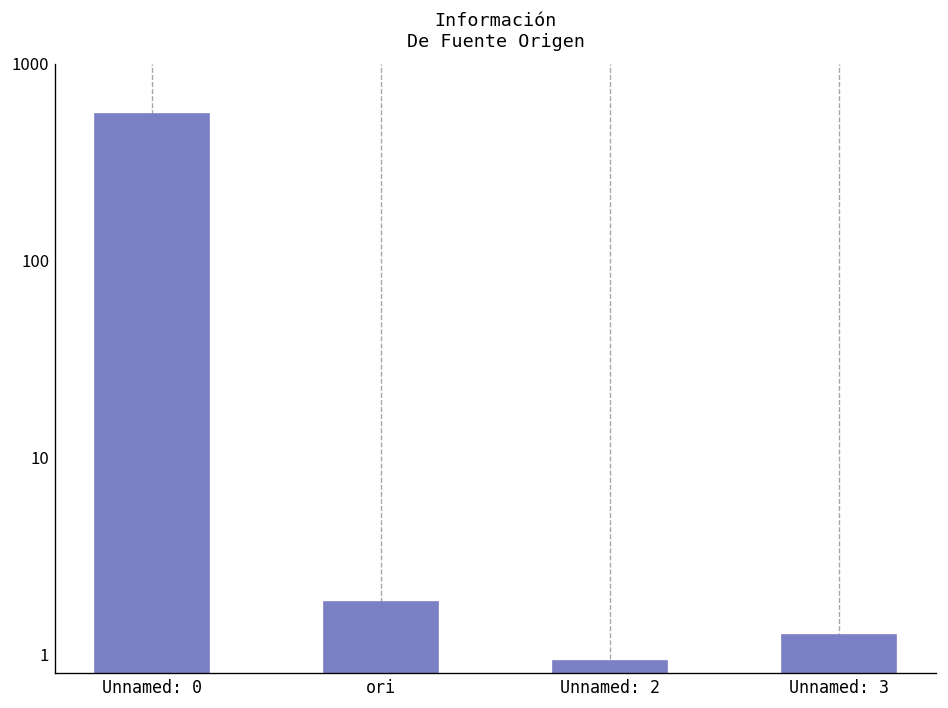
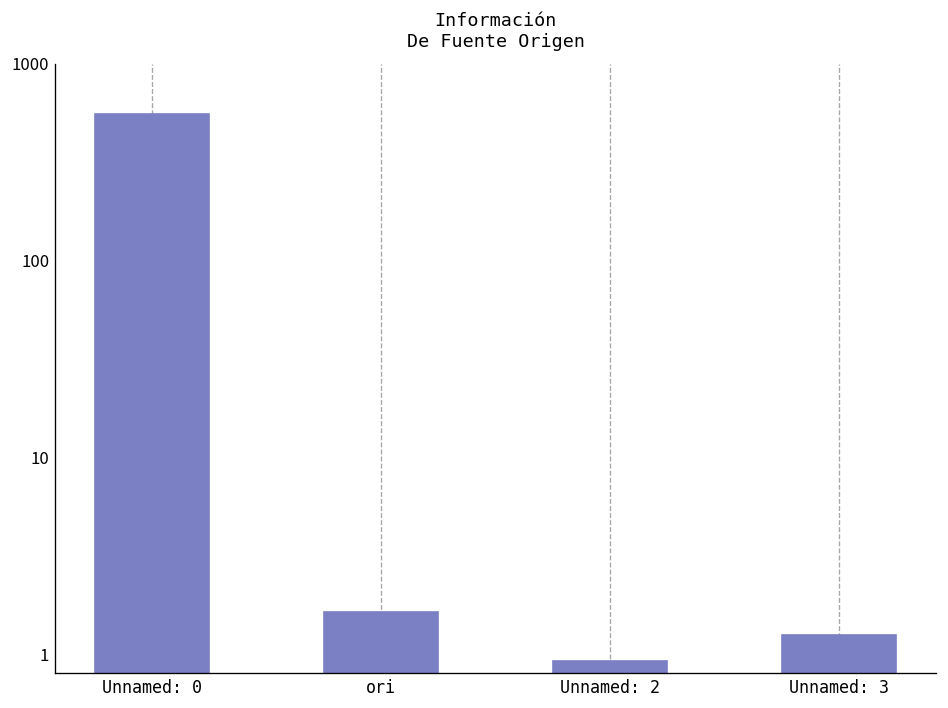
  {
    "Unnamed: 0": 560,
-   "ori": 1.8,
+   "ori": 1.6,
    "Unnamed: 2": 0.9,
    "Unnamed: 3": 1.3
  }
